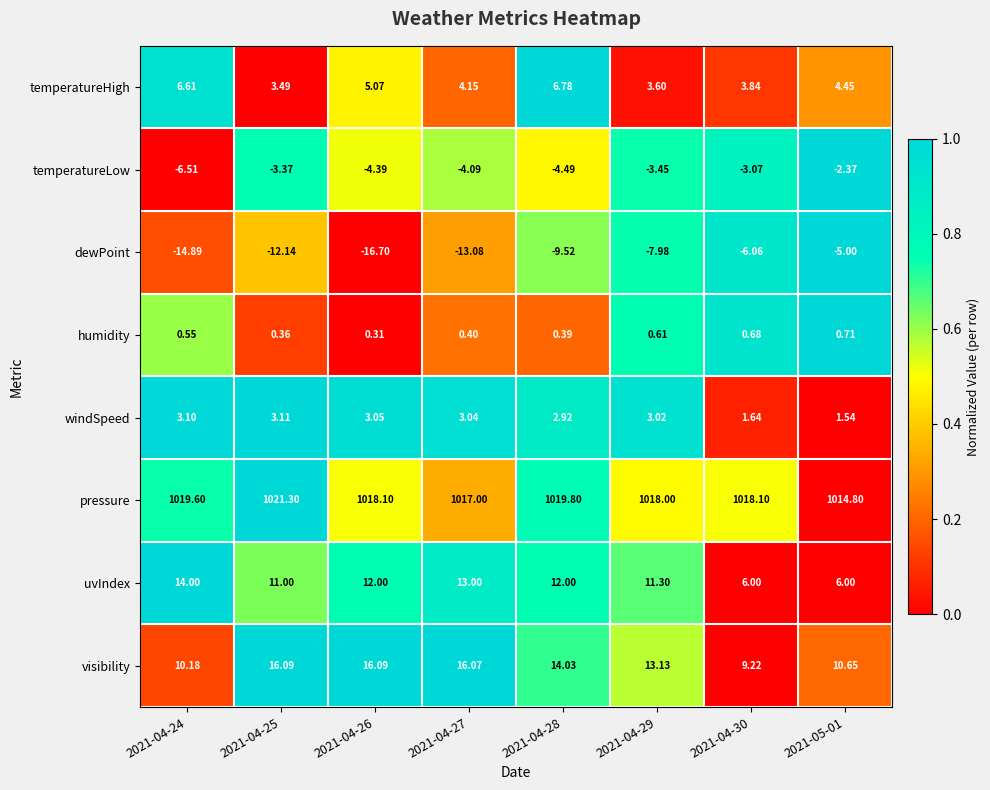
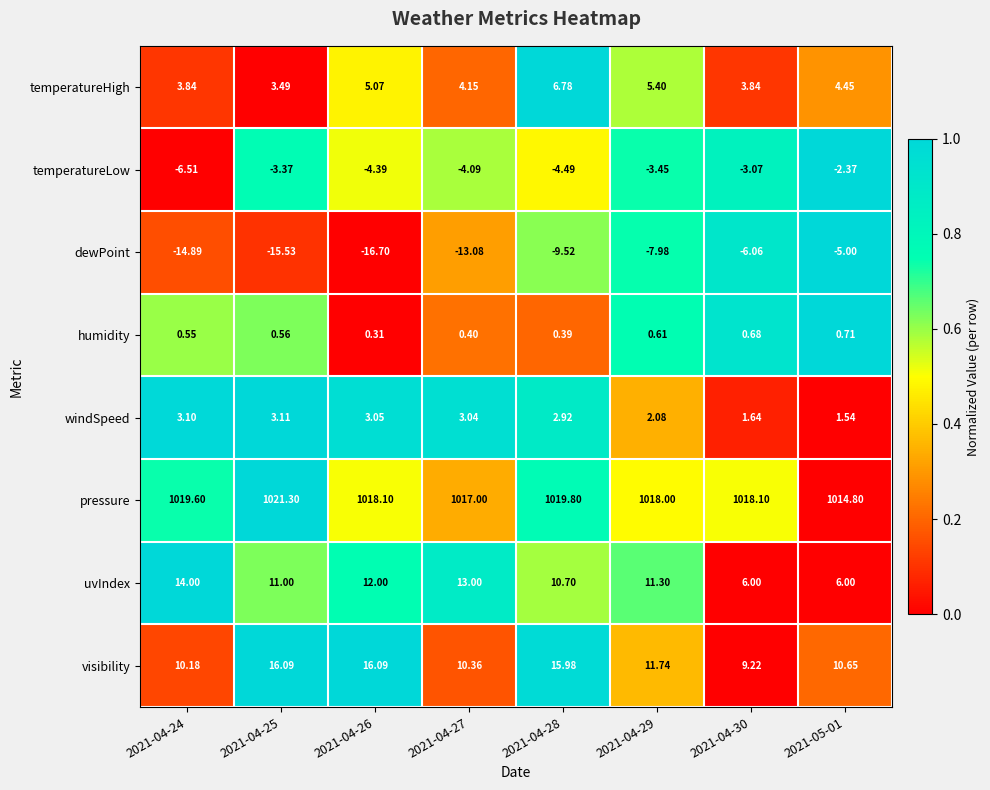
  {
    "temperatureHigh": {
-     "2021-04-24": 6.61,
+     "2021-04-24": 3.84,
      "2021-04-25": 3.49,
      "2021-04-26": 5.07,
      "2021-04-27": 4.15,
      "2021-04-28": 6.78,
-     "2021-04-29": 3.60,
+     "2021-04-29": 5.40,
      "2021-04-30": 3.84,
      "2021-05-01": 4.45
    },
    "temperatureLow": {
      "2021-04-24": -6.51,
      "2021-04-25": -3.37,
      "2021-04-26": -4.39,
      "2021-04-27": -4.09,
      "2021-04-28": -4.49,
      "2021-04-29": -3.45,
      "2021-04-30": -3.07,
      "2021-05-01": -2.37
    },
    "dewPoint": {
      "2021-04-24": -14.89,
-     "2021-04-25": -12.14,
+     "2021-04-25": -15.53,
      "2021-04-26": -16.70,
      "2021-04-27": -13.08,
      "2021-04-28": -9.52,
      "2021-04-29": -7.98,
      "2021-04-30": -6.06,
      "2021-05-01": -5.00
    },
    "humidity": {
      "2021-04-24": 0.55,
-     "2021-04-25": 0.36,
+     "2021-04-25": 0.56,
      "2021-04-26": 0.31,
      "2021-04-27": 0.40,
      "2021-04-28": 0.39,
      "2021-04-29": 0.61,
      "2021-04-30": 0.68,
      "2021-05-01": 0.71
    },
    "windSpeed": {
      "2021-04-24": 3.10,
      "2021-04-25": 3.11,
      "2021-04-26": 3.05,
      "2021-04-27": 3.04,
      "2021-04-28": 2.92,
-     "2021-04-29": 3.02,
+     "2021-04-29": 2.08,
      "2021-04-30": 1.64,
      "2021-05-01": 1.54
    },
    "pressure": {
      "2021-04-24": 1019.60,
      "2021-04-25": 1021.30,
      "2021-04-26": 1018.10,
      "2021-04-27": 1017.00,
      "2021-04-28": 1019.80,
      "2021-04-29": 1018.00,
      "2021-04-30": 1018.10,
      "2021-05-01": 1014.80
    },
    "uvIndex": {
      "2021-04-24": 14.00,
      "2021-04-25": 11.00,
      "2021-04-26": 12.00,
      "2021-04-27": 13.00,
-     "2021-04-28": 12.00,
+     "2021-04-28": 10.70,
      "2021-04-29": 11.30,
      "2021-04-30": 6.00,
      "2021-05-01": 6.00
    },
    "visibility": {
      "2021-04-24": 10.18,
      "2021-04-25": 16.09,
      "2021-04-26": 16.09,
-     "2021-04-27": 16.07,
-     "2021-04-28": 14.03,
-     "2021-04-29": 13.13,
+     "2021-04-27": 10.36,
+     "2021-04-28": 15.98,
+     "2021-04-29": 11.74,
      "2021-04-30": 9.22,
      "2021-05-01": 10.65
    }
  }
